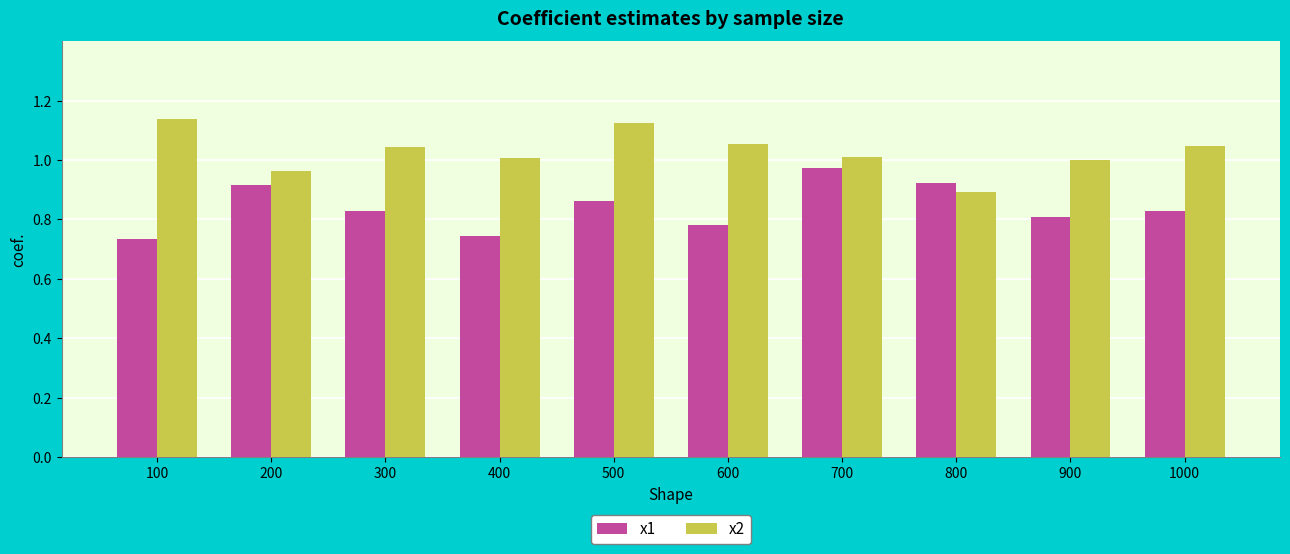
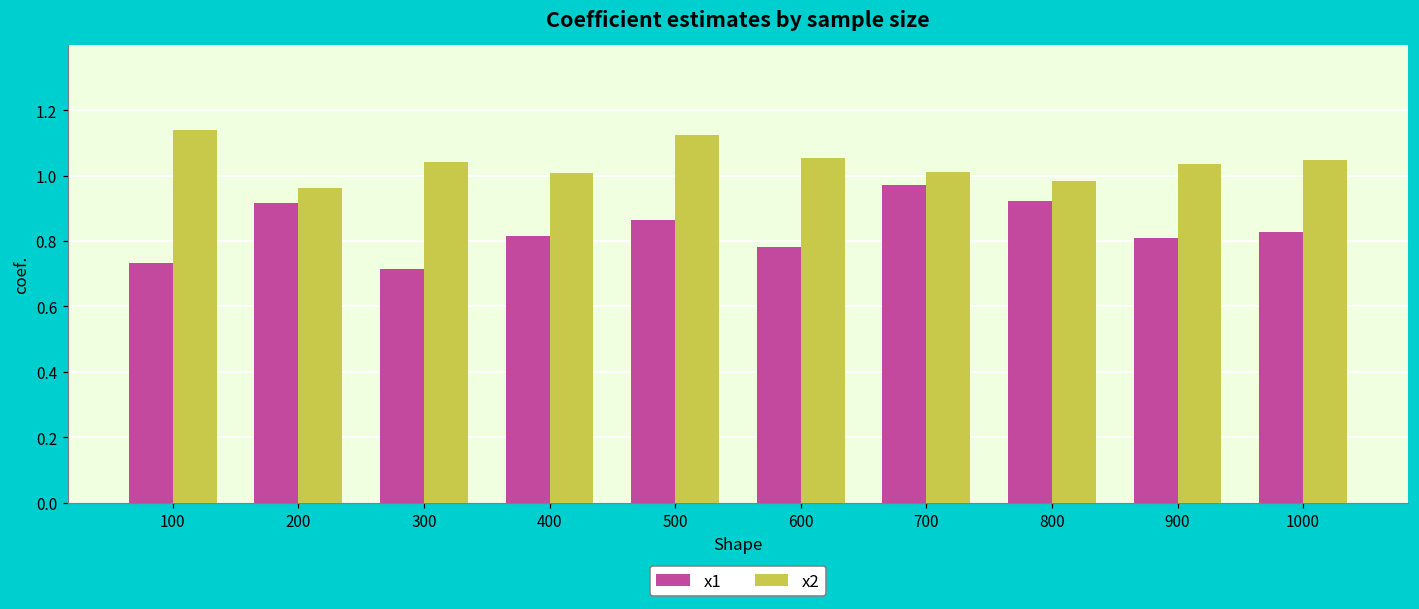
  {
    "x1": {
      "100": 0.73,
      "200": 0.92,
-     "300": 0.83,
-     "400": 0.74,
+     "300": 0.71,
+     "400": 0.81,
      "500": 0.86,
      "600": 0.78,
      "700": 0.97,
      "800": 0.92,
      "900": 0.81,
      "1000": 0.83
    },
    "x2": {
      "100": 1.14,
      "200": 0.96,
      "300": 1.04,
      "400": 1.01,
      "500": 1.13,
      "600": 1.05,
      "700": 1.01,
-     "800": 0.89,
-     "900": 1.00,
+     "800": 0.98,
+     "900": 1.04,
      "1000": 1.05
    }
  }
